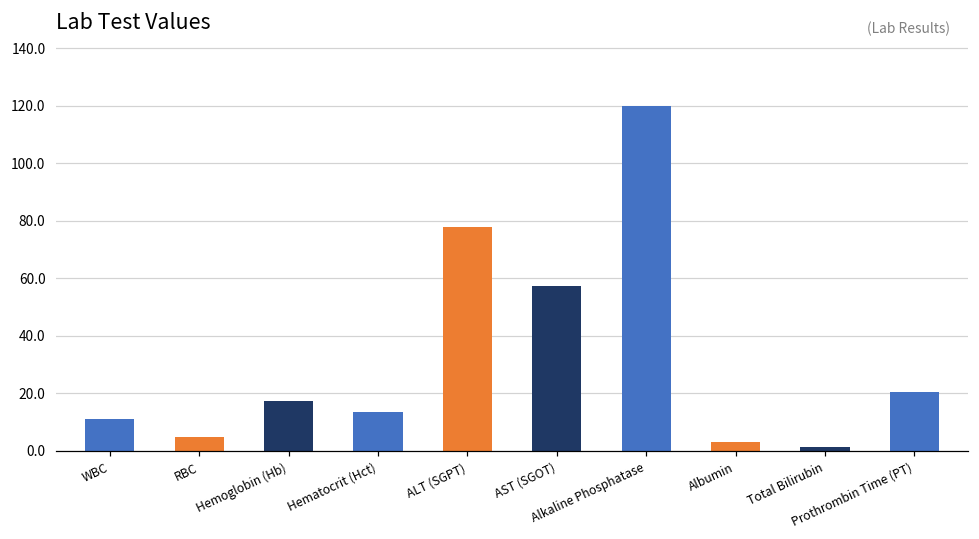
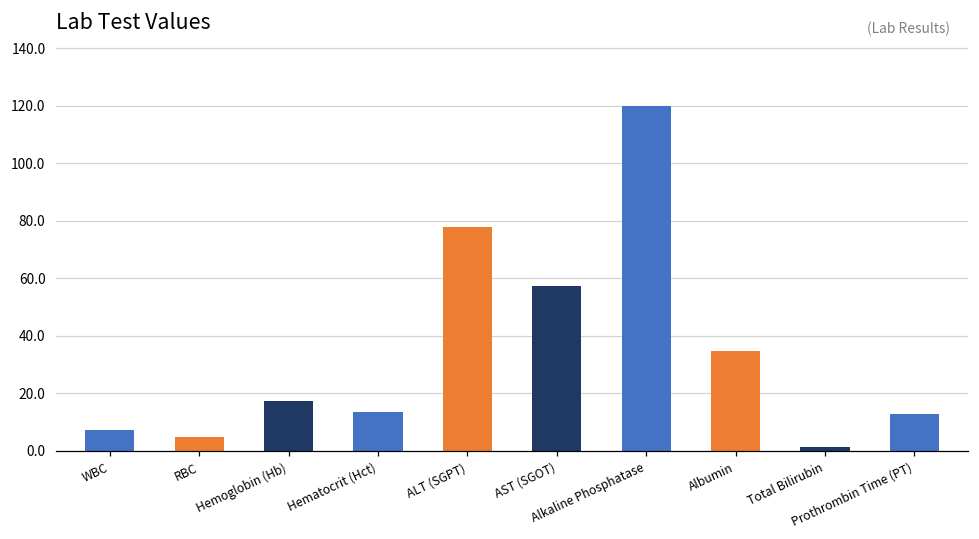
  {
-   "WBC": 11,
+   "WBC": 7,
    "RBC": 5,
    "Hemoglobin (Hb)": 18,
    "Hematocrit (Hct)": 14,
    "ALT (SGPT)": 78,
    "AST (SGOT)": 58,
    "Alkaline Phosphatase": 120,
-   "Albumin": 3,
+   "Albumin": 35,
    "Total Bilirubin": 2,
-   "Prothrombin Time (PT)": 20
+   "Prothrombin Time (PT)": 13
  }
